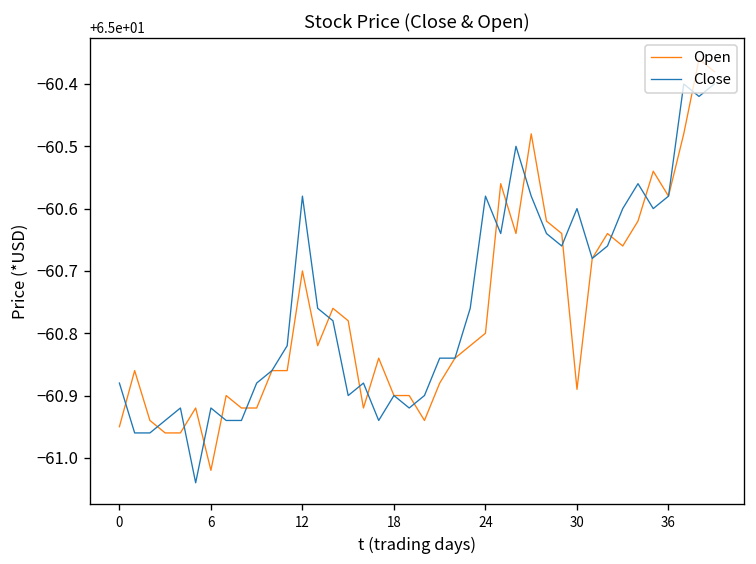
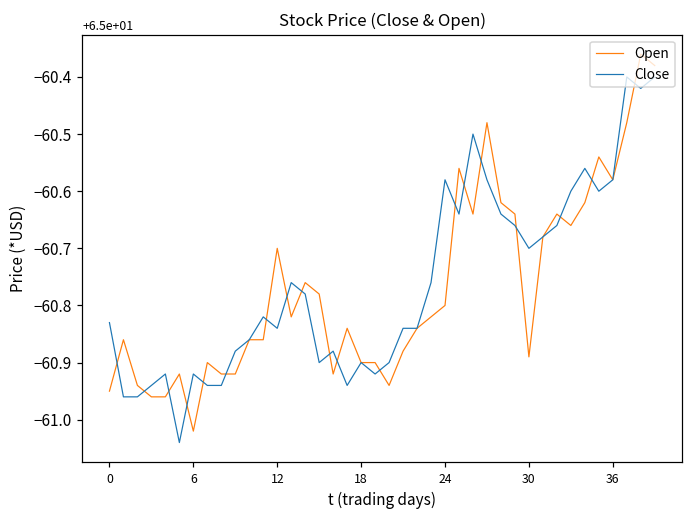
  {
    "Open": {
      "0": -60.95,
      "6": -61.02,
      "12": -60.70,
      "24": -60.80,
      "30": -60.89
    },
    "Close": {
-     "0": -60.88,
+     "0": -60.83,
      "6": -60.92,
-     "12": -60.58,
+     "12": -60.84,
      "24": -60.58,
-     "30": -60.60
+     "30": -60.70
    }
  }
